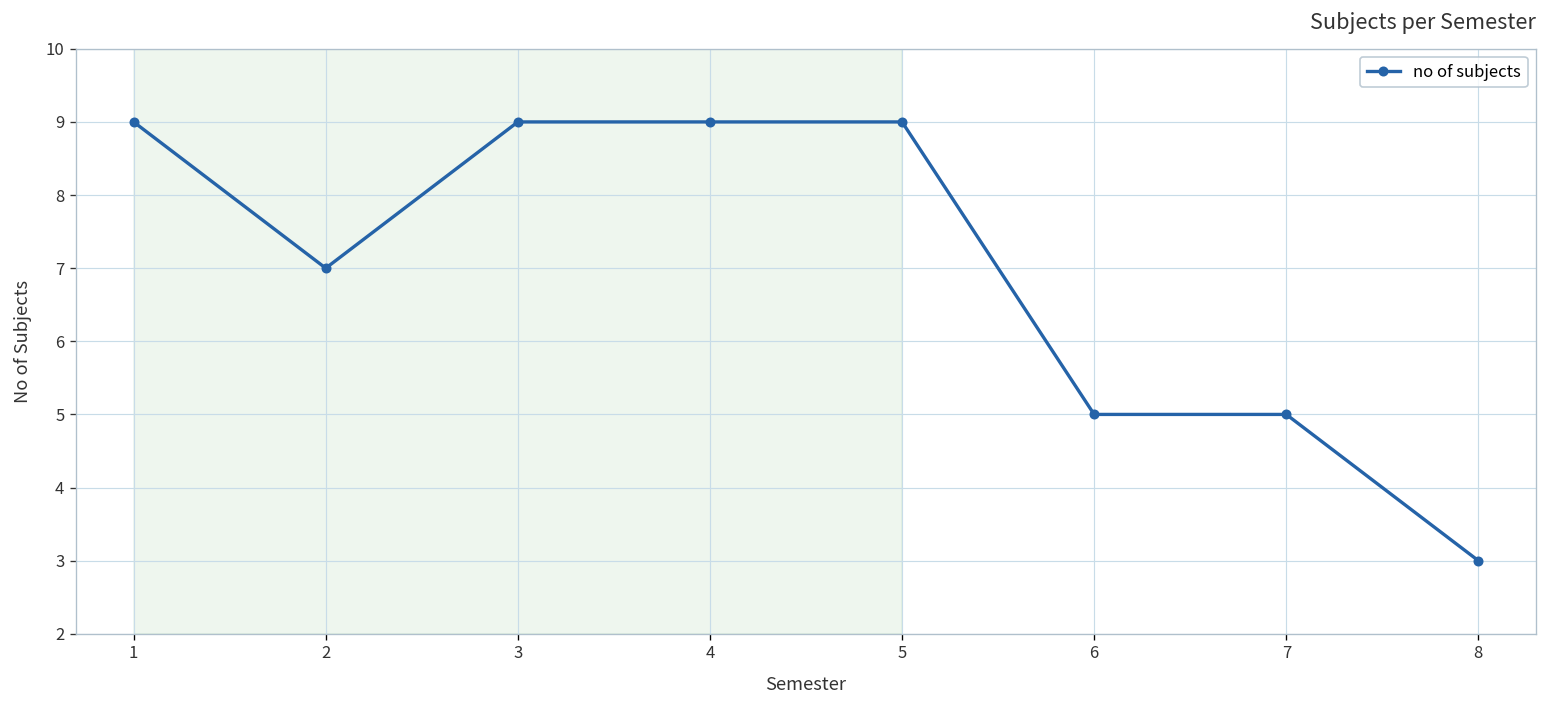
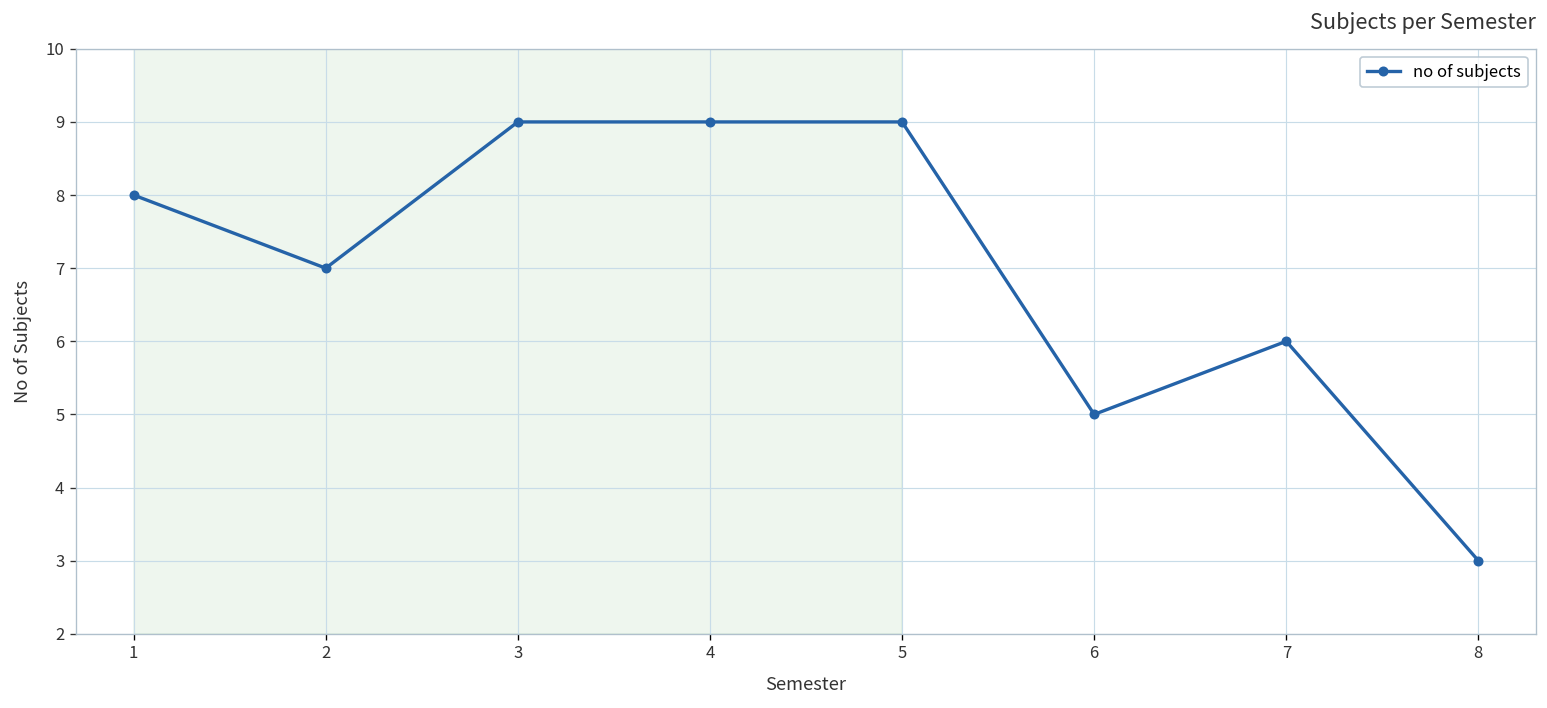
  {
-   "1": 9,
+   "1": 8,
    "2": 7,
    "3": 9,
    "4": 9,
    "5": 9,
    "6": 5,
-   "7": 5,
+   "7": 6,
    "8": 3
  }
